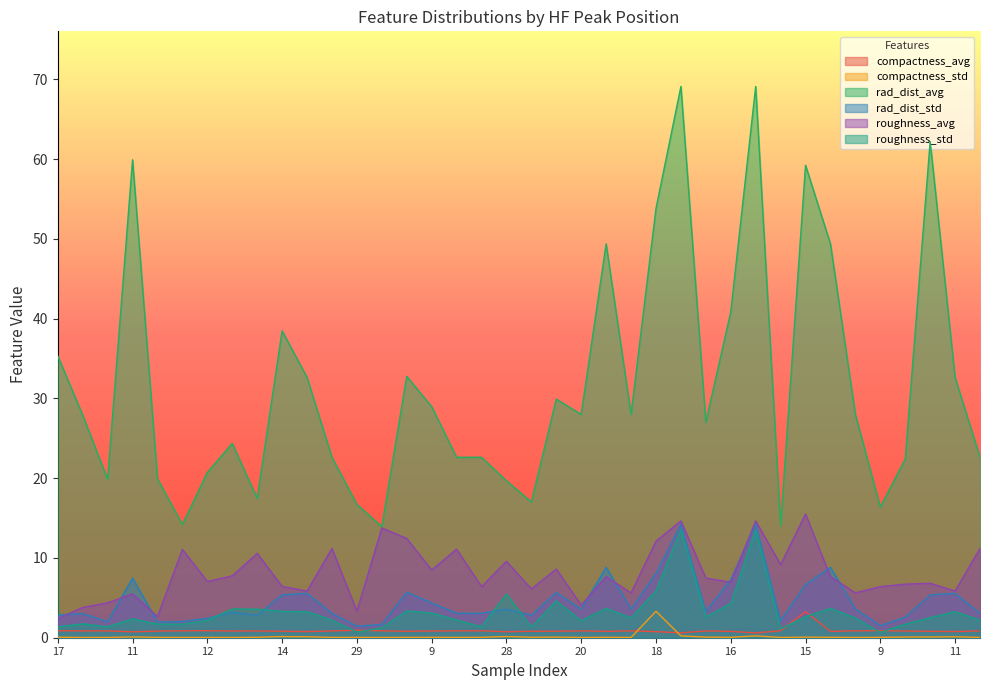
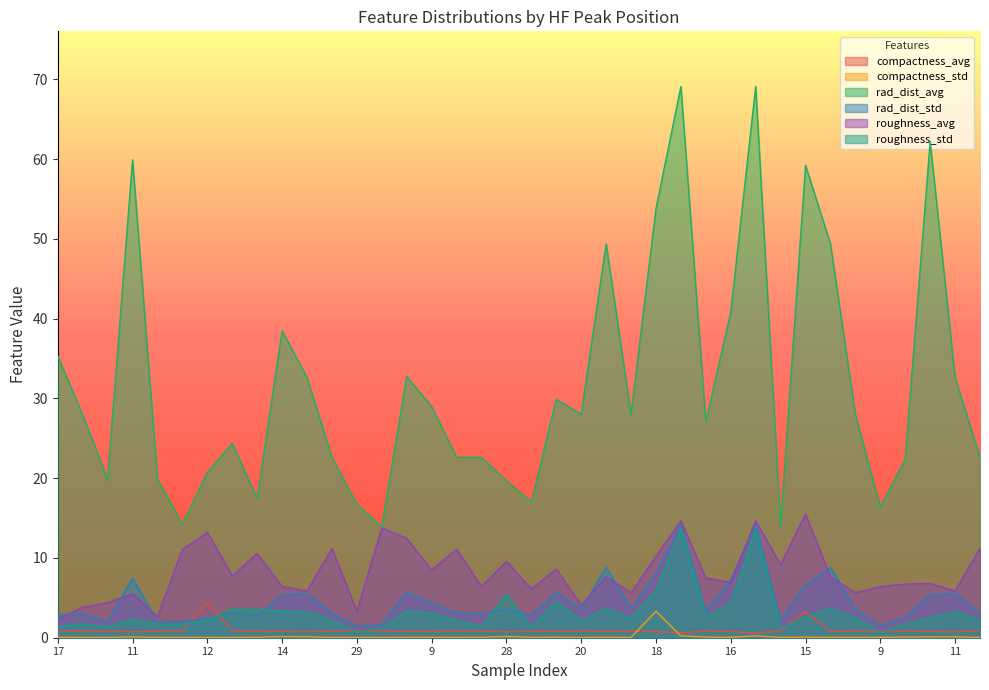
  {
    "compactness_avg": {
-     "12": 1,
+     "12": 4,
      "18": 1,
      "15": 3
    },
    "compactness_std": {
      "12": 0,
      "18": 3,
      "15": 0
    },
    "roughness_avg": {
-     "12": 7,
-     "18": 12,
+     "12": 13,
+     "18": 10,
      "15": 16
    }
  }
